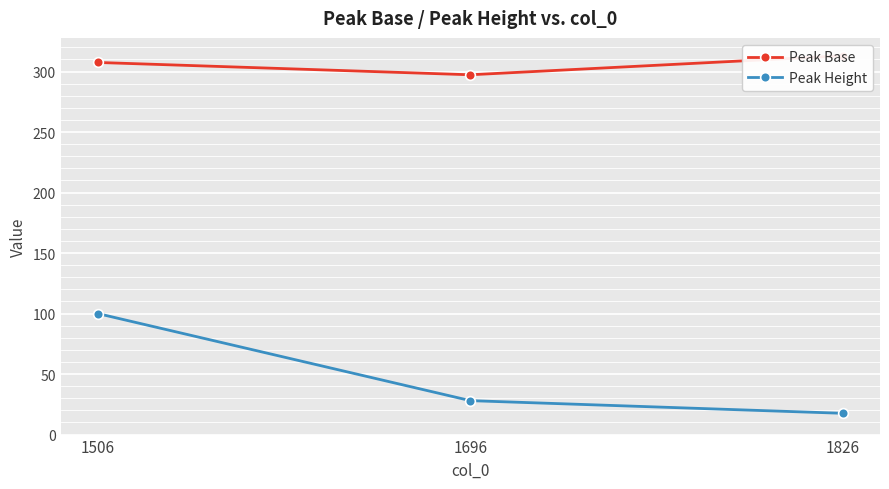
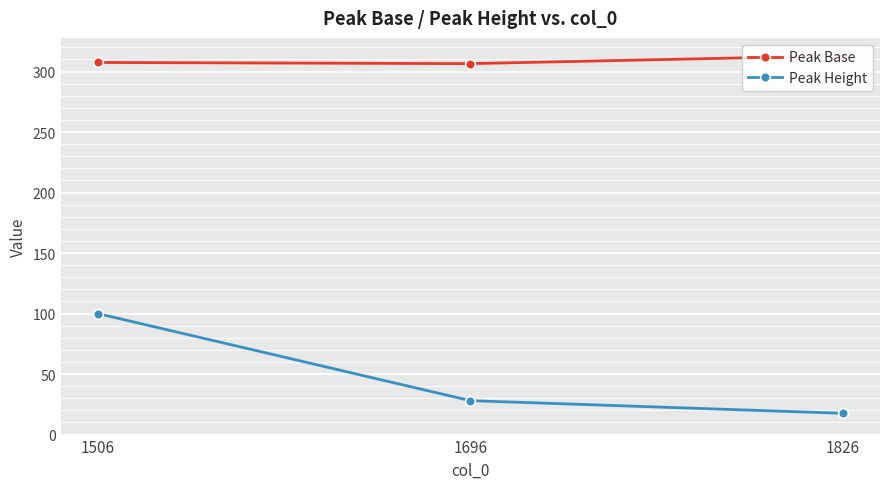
  {
    "Peak Base": {
      "1506": 308,
-     "1696": 297
+     "1696": 307
    },
    "Peak Height": {
      "1506": 100,
      "1696": 28,
      "1826": 18
    }
  }
